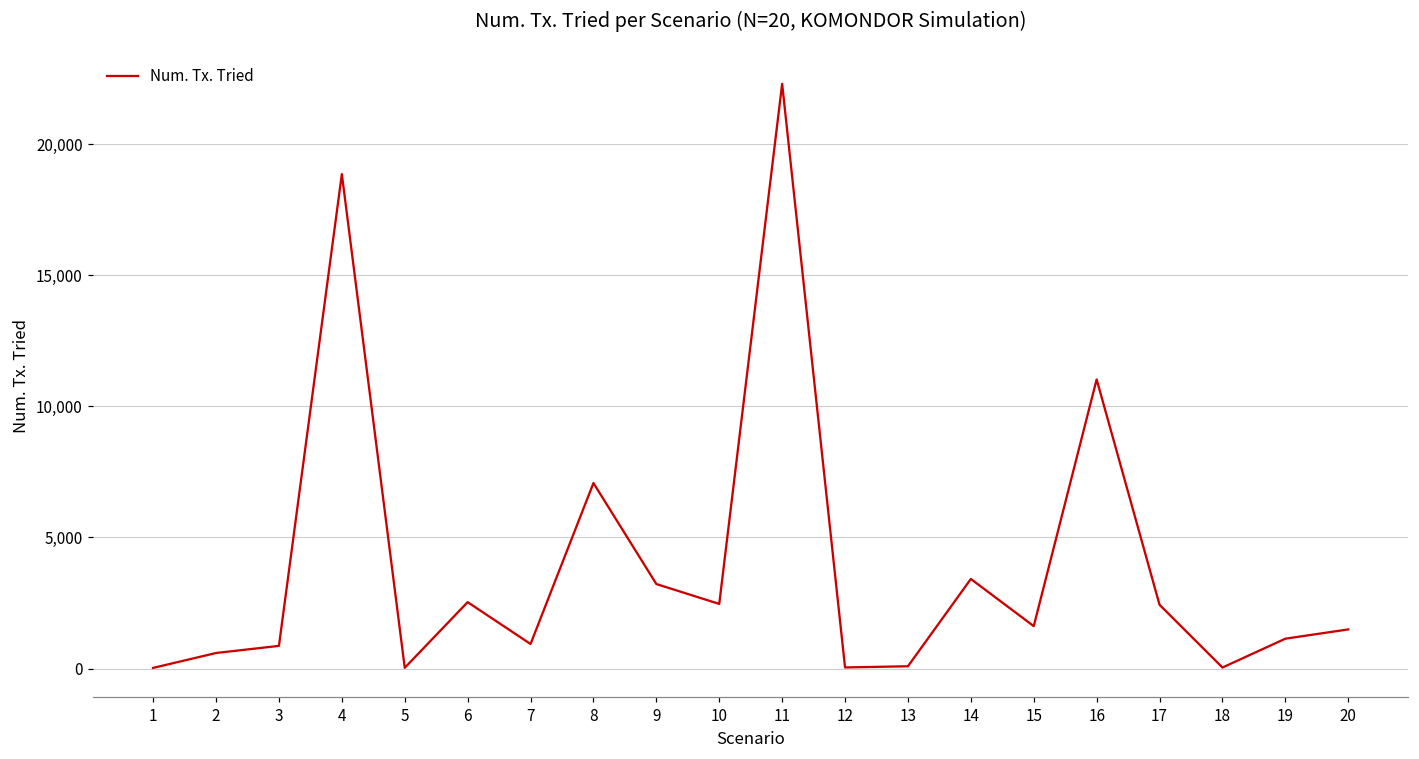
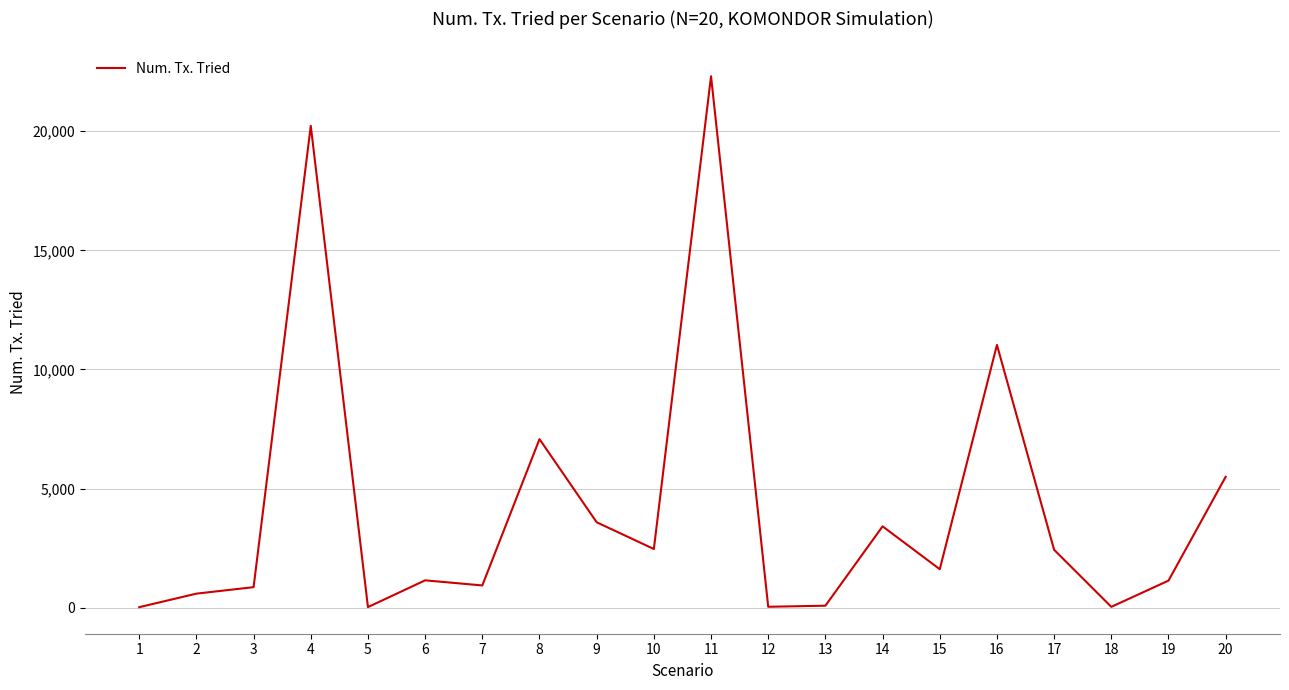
  {
    "1": "0",
    "2": "600",
    "3": "900",
-   "4": "18,900",
+   "4": "20,200",
    "5": "0",
-   "6": "2,500",
+   "6": "1,200",
    "7": "900",
    "8": "7,100",
-   "9": "3,200",
+   "9": "3,600",
    "10": "2,500",
    "11": "22,300",
    "12": "0",
    "13": "100",
    "14": "3,400",
    "15": "1,600",
    "16": "11,000",
    "17": "2,400",
    "18": "0",
    "19": "1,100",
-   "20": "1,500"
+   "20": "5,500"
  }
